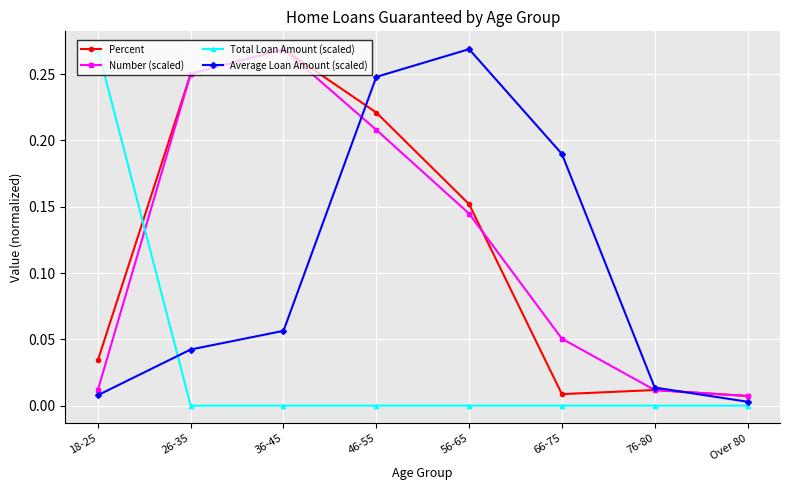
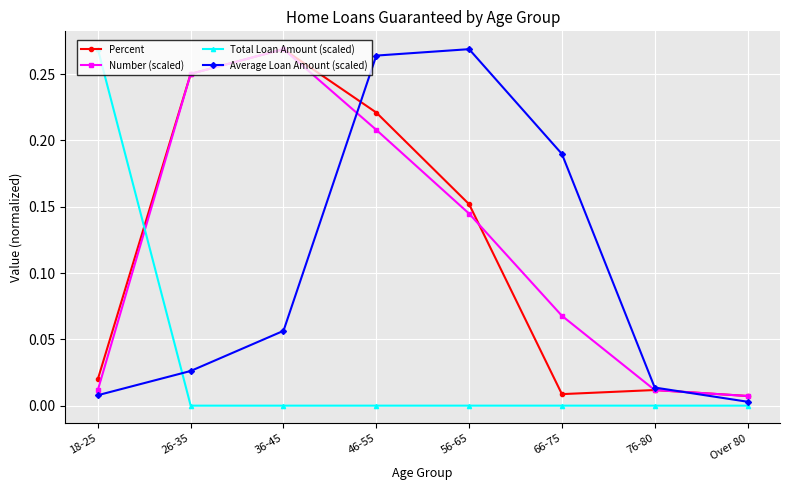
  {
    "Percent": {
-     "18-25": 0.034,
+     "18-25": 0.020,
      "46-55": 0.221,
      "56-65": 0.152,
      "66-75": 0.009
    },
    "Number (scaled)": {
      "18-25": 0.012,
      "46-55": 0.208,
      "56-65": 0.145,
-     "66-75": 0.051
+     "66-75": 0.068
    },
    "Total Loan Amount (scaled)": {
      "26-35": 0.000,
      "36-45": 0.000,
      "46-55": 0.000,
      "56-65": 0.000,
      "66-75": 0.000,
      "76-80": 0.000,
      "Over 80": 0.000
    },
    "Average Loan Amount (scaled)": {
      "18-25": 0.008,
-     "26-35": 0.042,
+     "26-35": 0.026,
      "36-45": 0.056,
-     "46-55": 0.248,
+     "46-55": 0.264,
      "56-65": 0.269,
      "66-75": 0.190,
      "Over 80": 0.003
    }
  }
